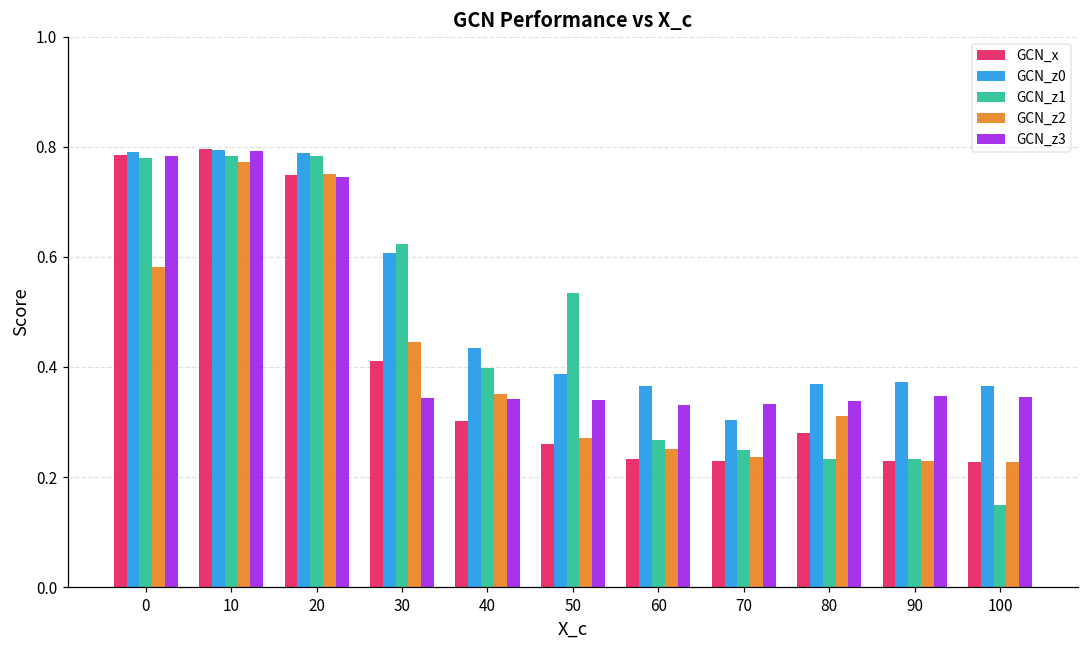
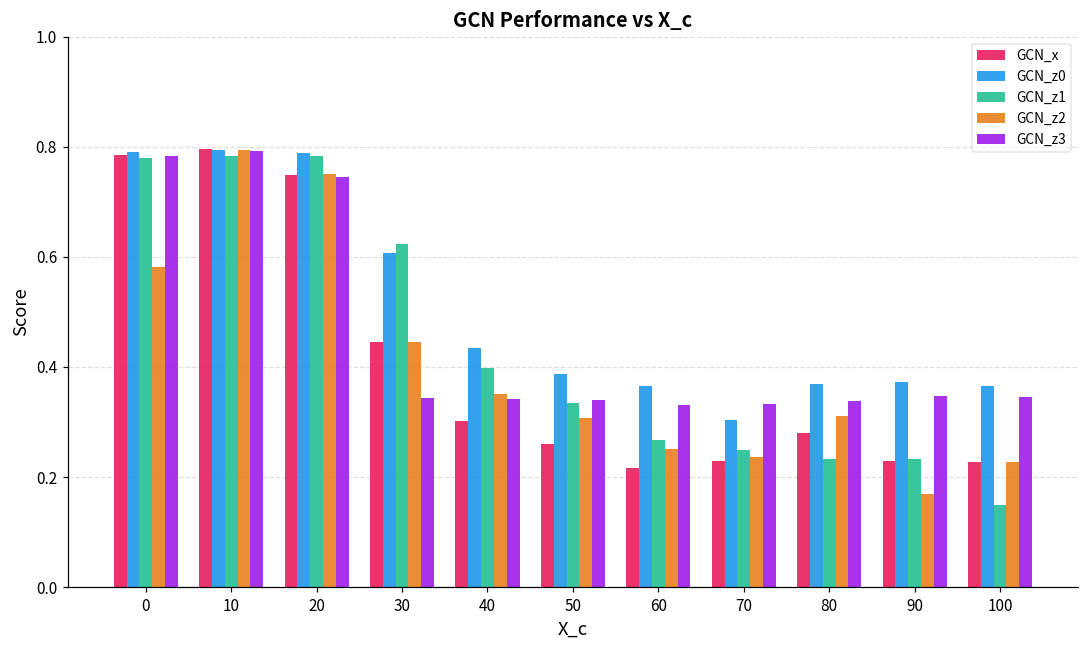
  {
    "GCN_x": {
      "0": 0.79,
      "10": 0.80,
      "20": 0.75,
-     "30": 0.41,
+     "30": 0.44,
      "40": 0.30,
      "50": 0.26,
-     "60": 0.23,
+     "60": 0.22,
      "70": 0.23,
      "80": 0.28,
      "90": 0.23,
      "100": 0.23
    },
    "GCN_z0": {
      "0": 0.79,
      "10": 0.79,
      "20": 0.79,
      "30": 0.61,
      "40": 0.43,
      "50": 0.39,
      "60": 0.37,
      "70": 0.30,
      "80": 0.37,
      "90": 0.37,
      "100": 0.37
    },
    "GCN_z1": {
      "0": 0.78,
      "10": 0.78,
      "20": 0.78,
      "30": 0.62,
      "40": 0.40,
-     "50": 0.53,
+     "50": 0.33,
      "60": 0.27,
      "70": 0.25,
      "80": 0.23,
      "90": 0.23,
      "100": 0.15
    },
    "GCN_z2": {
      "0": 0.58,
-     "10": 0.77,
+     "10": 0.79,
      "20": 0.75,
      "30": 0.45,
      "40": 0.35,
-     "50": 0.27,
+     "50": 0.31,
      "60": 0.25,
      "70": 0.24,
      "80": 0.31,
-     "90": 0.23,
+     "90": 0.17,
      "100": 0.23
    },
    "GCN_z3": {
      "0": 0.78,
      "10": 0.79,
      "20": 0.75,
      "30": 0.34,
      "40": 0.34,
      "50": 0.34,
      "60": 0.33,
      "70": 0.33,
      "80": 0.34,
      "90": 0.35,
      "100": 0.34
    }
  }
